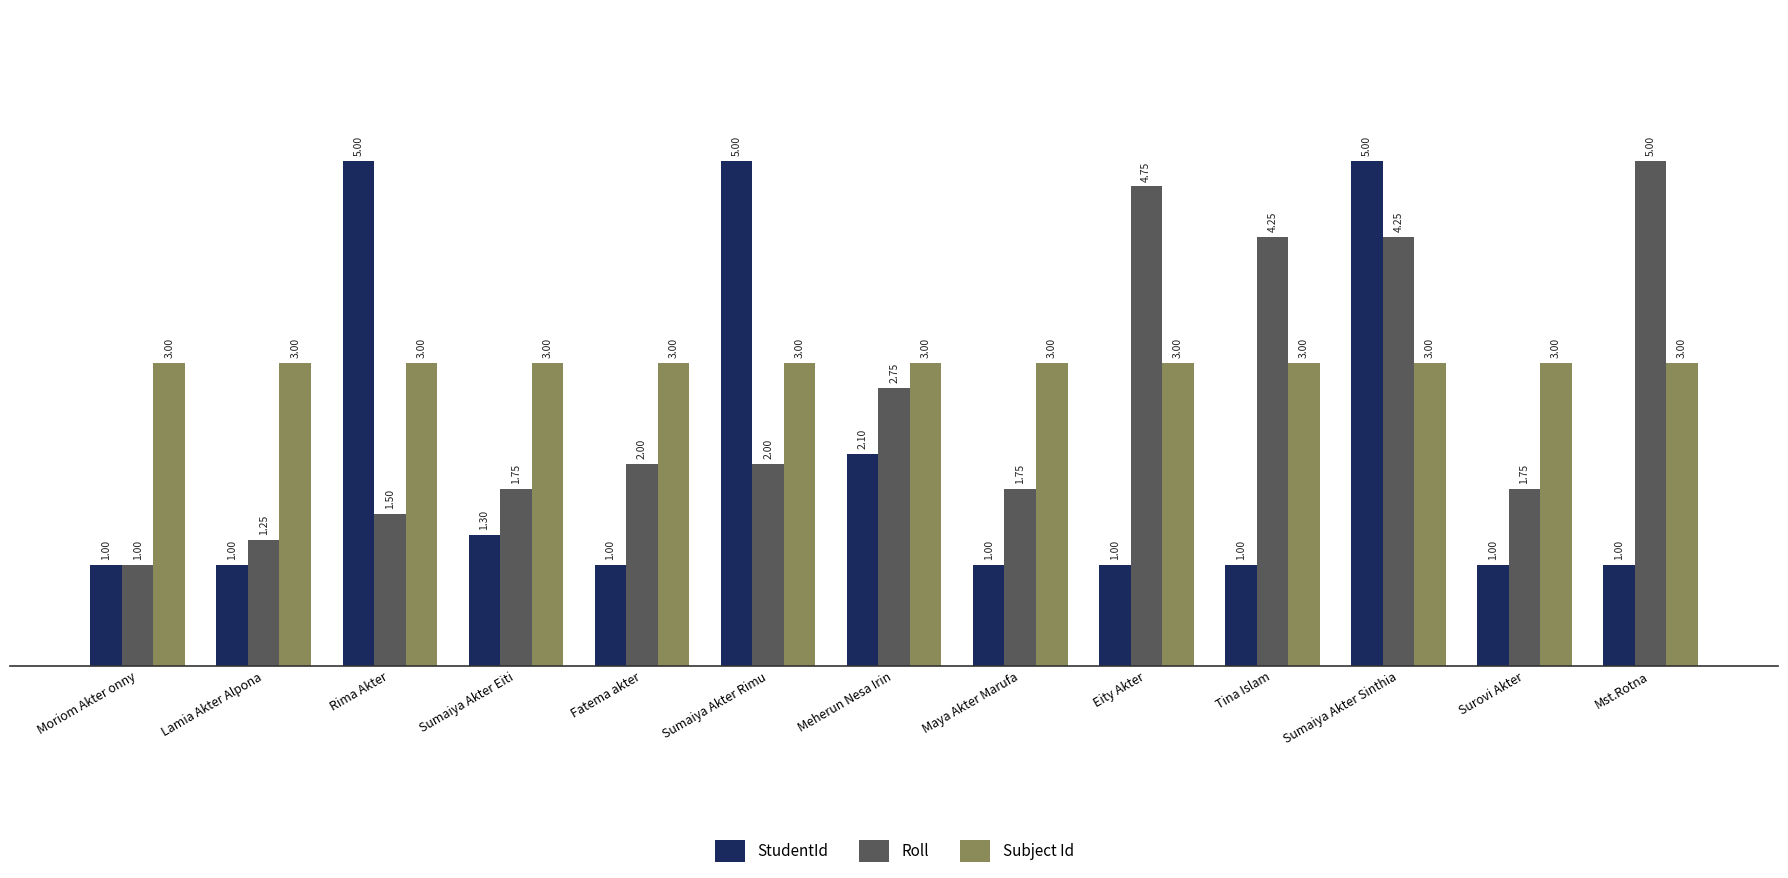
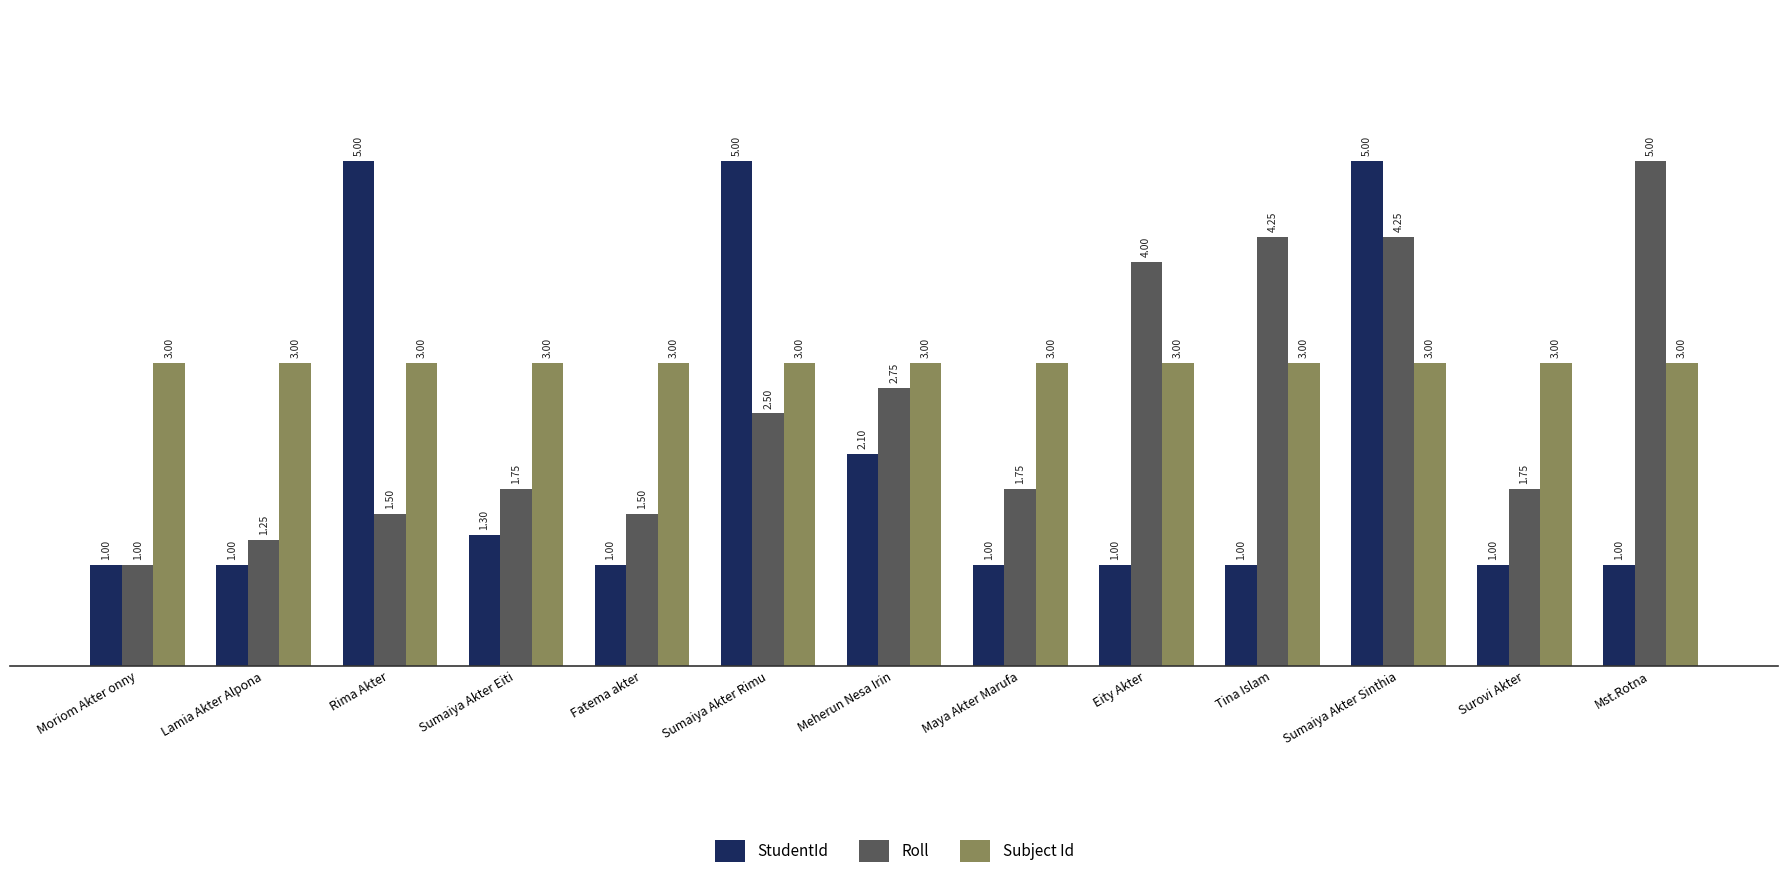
  {
    "StudentId": {
      "Moriom Akter onny": 1.00,
      "Lamia Akter Alpona": 1.00,
      "Rima Akter": 5.00,
      "Sumaiya Akter Eiti": 1.30,
      "Fatema akter": 1.00,
      "Sumaiya Akter Rimu": 5.00,
      "Meherun Nesa Irin": 2.10,
      "Maya Akter Marufa": 1.00,
      "Eity Akter": 1.00,
      "Tina Islam": 1.00,
      "Sumaiya Akter Sinthia": 5.00,
      "Surovi Akter": 1.00,
      "Mst.Rotna": 1.00
    },
    "Roll": {
      "Moriom Akter onny": 1.00,
      "Lamia Akter Alpona": 1.25,
      "Rima Akter": 1.50,
      "Sumaiya Akter Eiti": 1.75,
-     "Fatema akter": 2.00,
-     "Sumaiya Akter Rimu": 2.00,
+     "Fatema akter": 1.50,
+     "Sumaiya Akter Rimu": 2.50,
      "Meherun Nesa Irin": 2.75,
      "Maya Akter Marufa": 1.75,
-     "Eity Akter": 4.75,
+     "Eity Akter": 4.00,
      "Tina Islam": 4.25,
      "Sumaiya Akter Sinthia": 4.25,
      "Surovi Akter": 1.75,
      "Mst.Rotna": 5.00
    },
    "Subject Id": {
      "Moriom Akter onny": 3.00,
      "Lamia Akter Alpona": 3.00,
      "Rima Akter": 3.00,
      "Sumaiya Akter Eiti": 3.00,
      "Fatema akter": 3.00,
      "Sumaiya Akter Rimu": 3.00,
      "Meherun Nesa Irin": 3.00,
      "Maya Akter Marufa": 3.00,
      "Eity Akter": 3.00,
      "Tina Islam": 3.00,
      "Sumaiya Akter Sinthia": 3.00,
      "Surovi Akter": 3.00,
      "Mst.Rotna": 3.00
    }
  }
